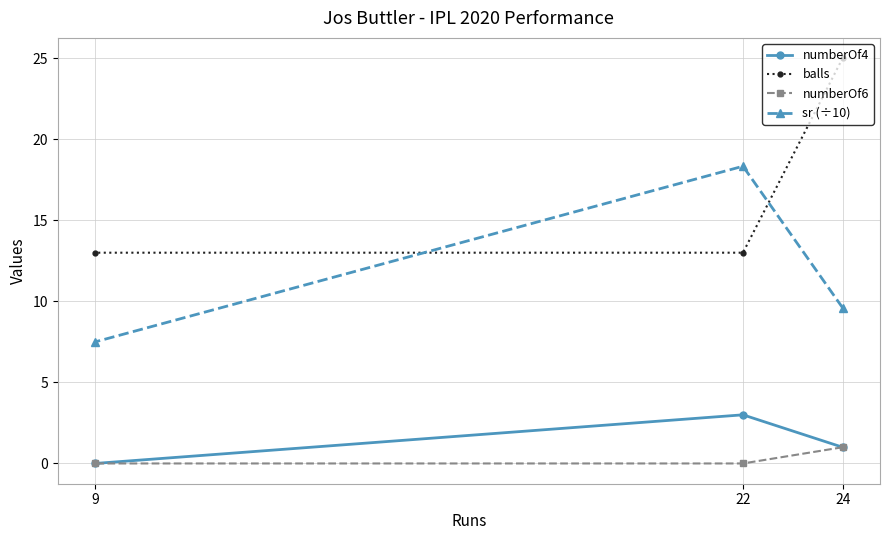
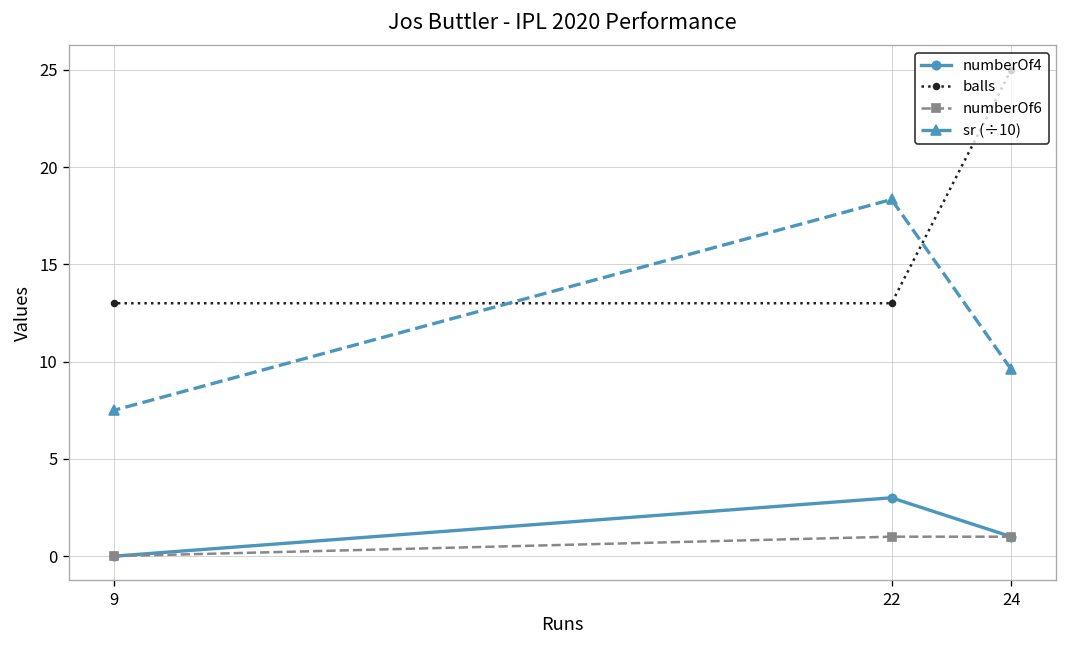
  {
    "balls": {
      "9": 13,
      "22": 13
    },
    "numberOf6": {
-     "22": 0
+     "22": 1
    }
  }
